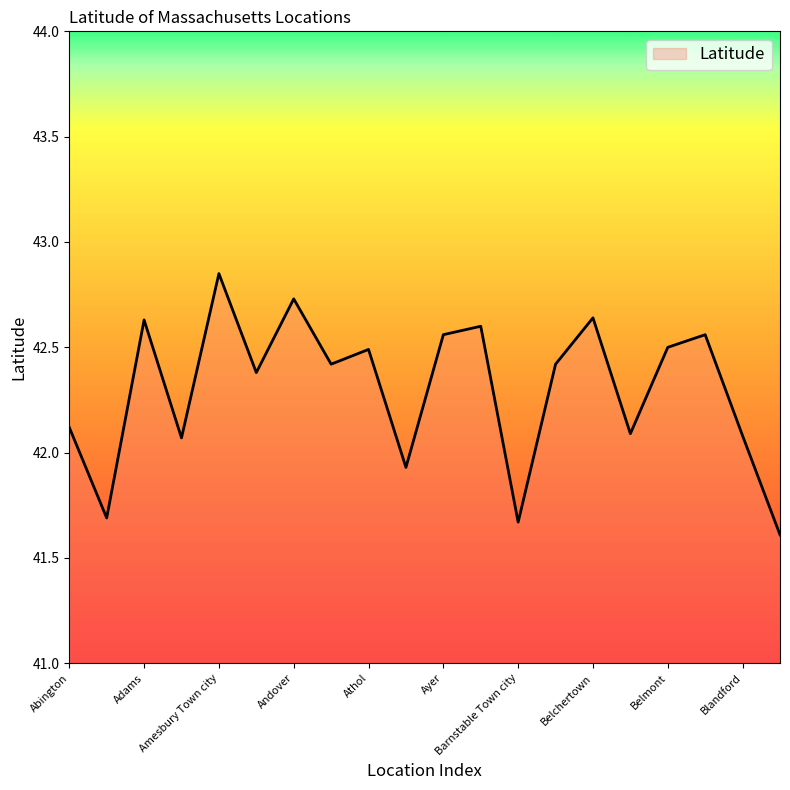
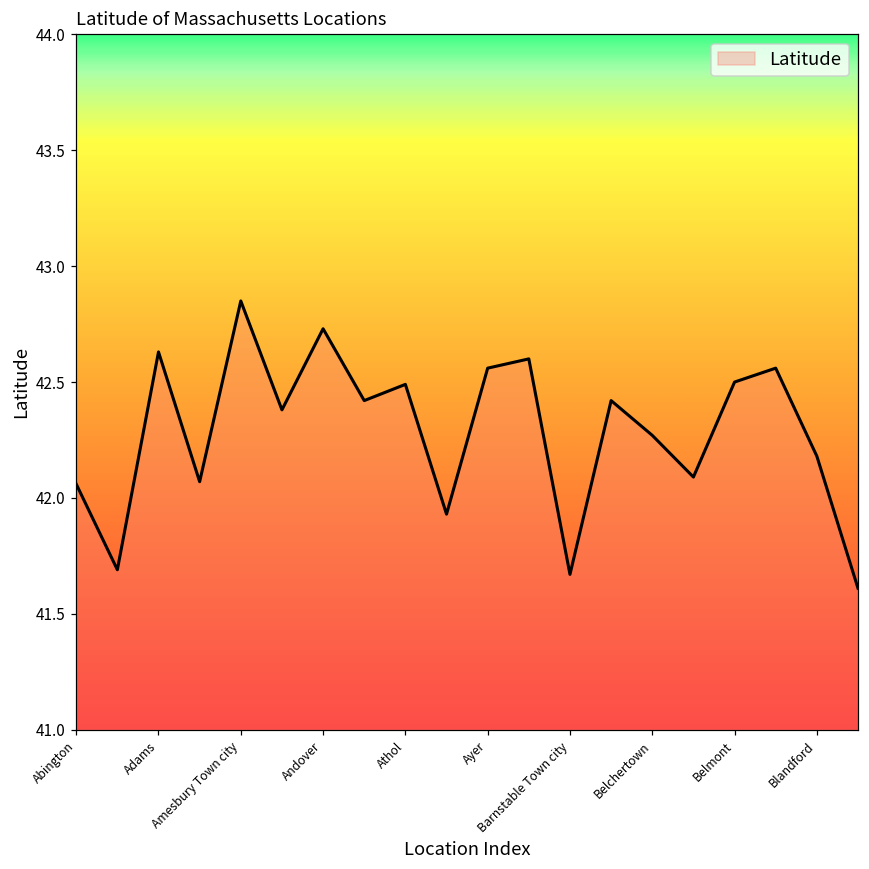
  {
-   "Abington": 42.12,
+   "Abington": 42.06,
    "Adams": 42.63,
    "Amesbury Town city": 42.85,
    "Andover": 42.73,
    "Athol": 42.49,
    "Ayer": 42.56,
    "Barnstable Town city": 41.67,
-   "Belchertown": 42.64,
+   "Belchertown": 42.27,
    "Belmont": 42.50,
-   "Blandford": 42.08
+   "Blandford": 42.18
  }
